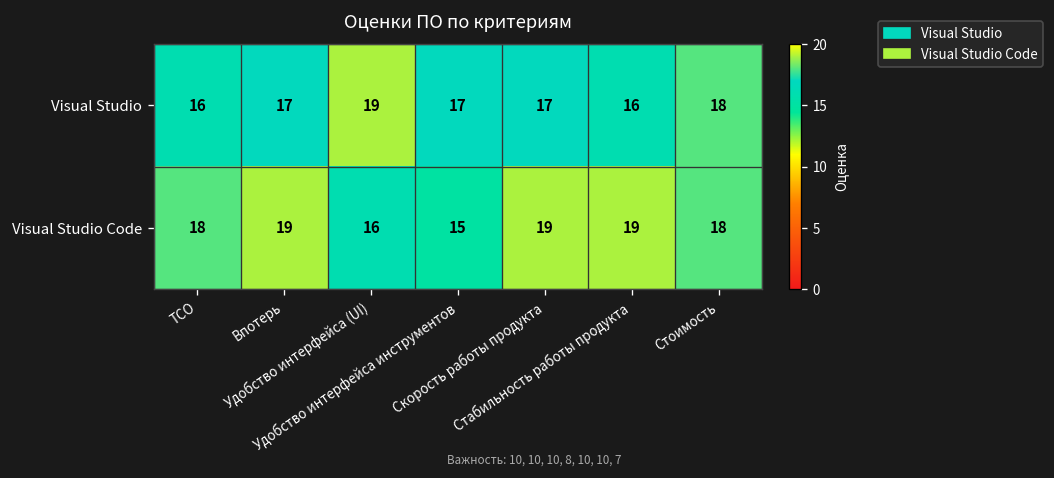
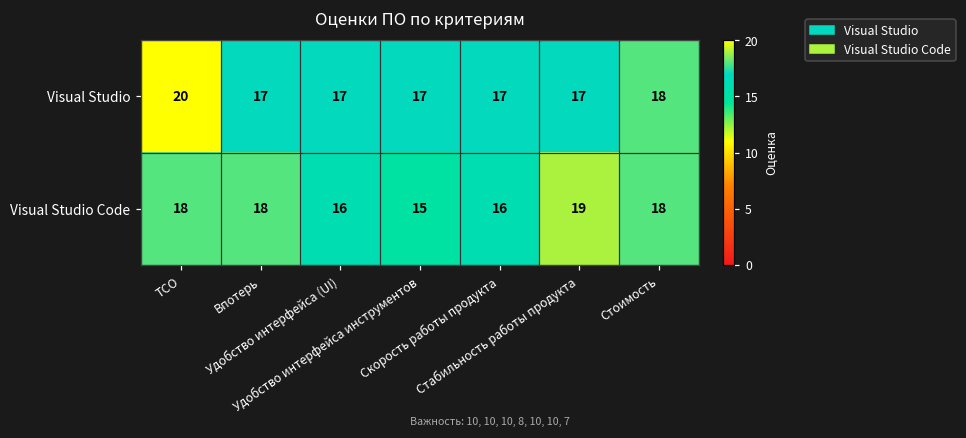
  {
    "Visual Studio": {
-     "ТСО": 16,
+     "ТСО": 20,
      "Впотерь": 17,
-     "Удобство интерфейса (UI)": 19,
+     "Удобство интерфейса (UI)": 17,
      "Удобство интерфейса инструментов": 17,
      "Скорость работы продукта": 17,
-     "Стабильность работы продукта": 16,
+     "Стабильность работы продукта": 17,
      "Стоимость": 18
    },
    "Visual Studio Code": {
      "ТСО": 18,
-     "Впотерь": 19,
+     "Впотерь": 18,
      "Удобство интерфейса (UI)": 16,
      "Удобство интерфейса инструментов": 15,
-     "Скорость работы продукта": 19,
+     "Скорость работы продукта": 16,
      "Стабильность работы продукта": 19,
      "Стоимость": 18
    }
  }
